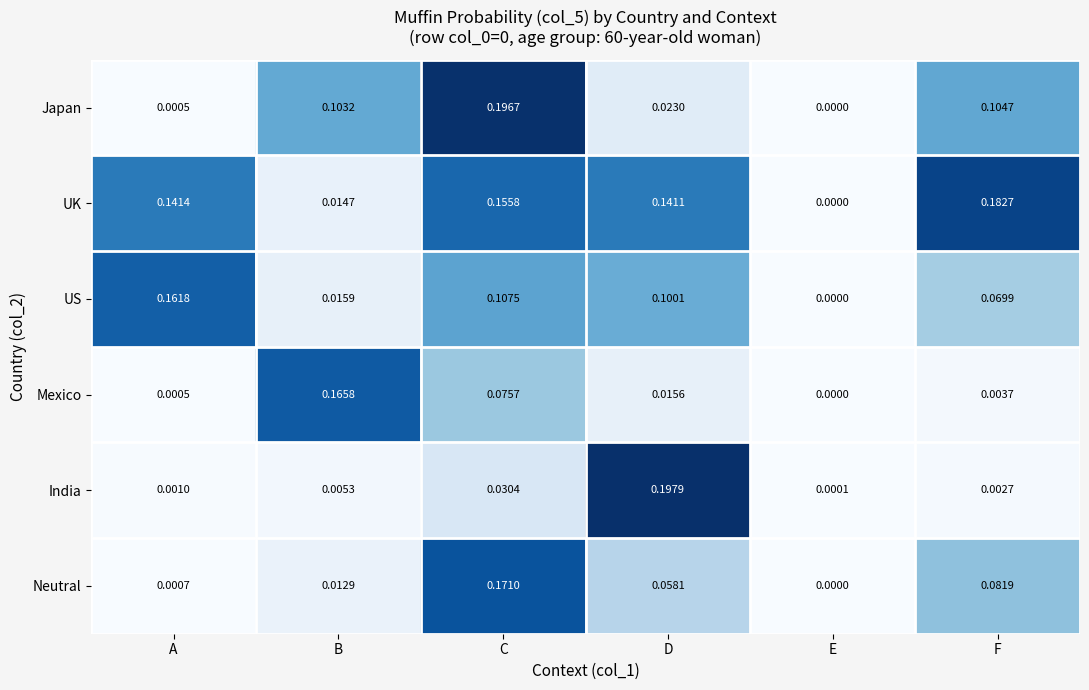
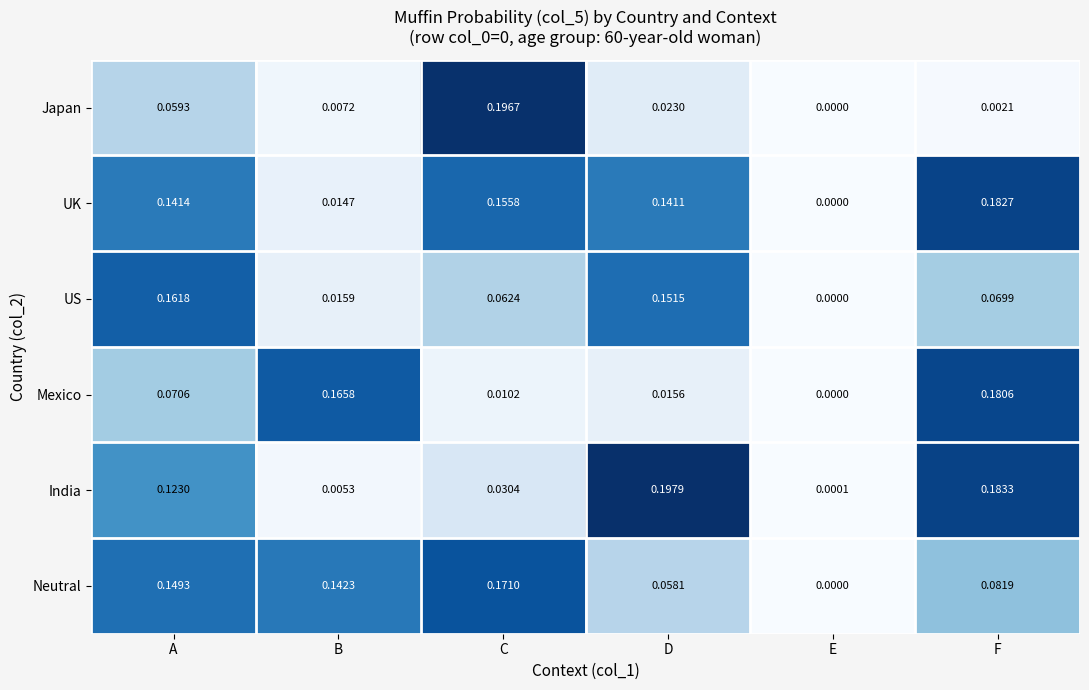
  {
    "Japan": {
-     "A": 0.0005,
-     "B": 0.1032,
+     "A": 0.0593,
+     "B": 0.0072,
      "C": 0.1967,
      "D": 0.0230,
      "E": 0.0000,
-     "F": 0.1047
+     "F": 0.0021
    },
    "UK": {
      "A": 0.1414,
      "B": 0.0147,
      "C": 0.1558,
      "D": 0.1411,
      "E": 0.0000,
      "F": 0.1827
    },
    "US": {
      "A": 0.1618,
      "B": 0.0159,
-     "C": 0.1075,
-     "D": 0.1001,
+     "C": 0.0624,
+     "D": 0.1515,
      "E": 0.0000,
      "F": 0.0699
    },
    "Mexico": {
-     "A": 0.0005,
+     "A": 0.0706,
      "B": 0.1658,
-     "C": 0.0757,
+     "C": 0.0102,
      "D": 0.0156,
      "E": 0.0000,
-     "F": 0.0037
+     "F": 0.1806
    },
    "India": {
-     "A": 0.0010,
+     "A": 0.1230,
      "B": 0.0053,
      "C": 0.0304,
      "D": 0.1979,
      "E": 0.0001,
-     "F": 0.0027
+     "F": 0.1833
    },
    "Neutral": {
-     "A": 0.0007,
-     "B": 0.0129,
+     "A": 0.1493,
+     "B": 0.1423,
      "C": 0.1710,
      "D": 0.0581,
      "E": 0.0000,
      "F": 0.0819
    }
  }
